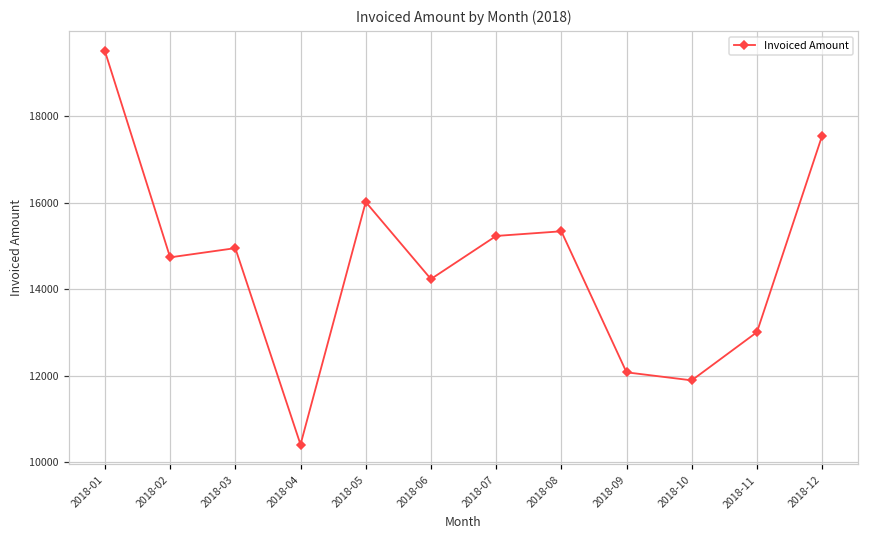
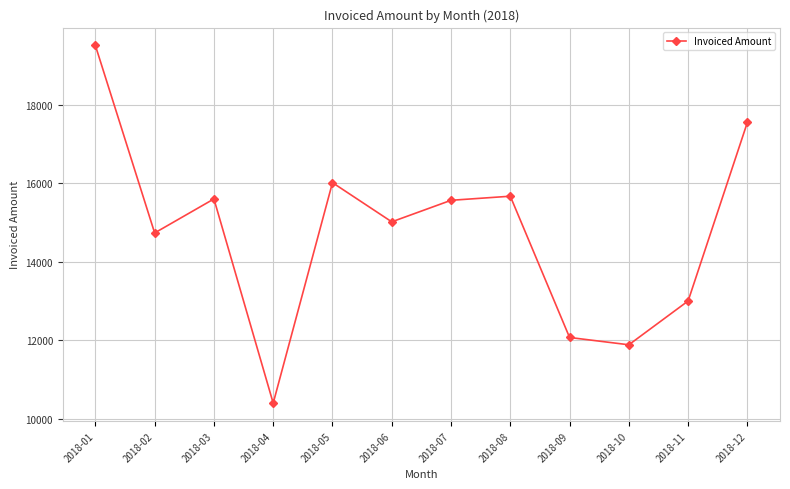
  {
    "2018-01": 19500,
    "2018-02": 14700,
-   "2018-03": 14900,
+   "2018-03": 15600,
    "2018-04": 10400,
    "2018-05": 16000,
-   "2018-06": 14200,
-   "2018-07": 15200,
-   "2018-08": 15300,
+   "2018-06": 15000,
+   "2018-07": 15600,
+   "2018-08": 15700,
    "2018-09": 12100,
    "2018-10": 11900,
    "2018-11": 13000,
    "2018-12": 17600
  }
